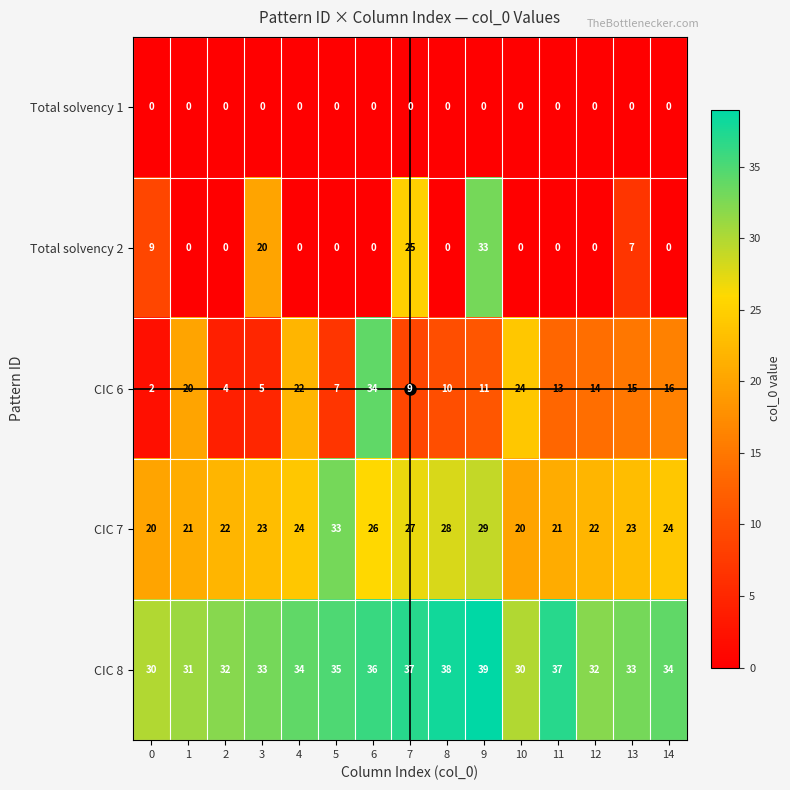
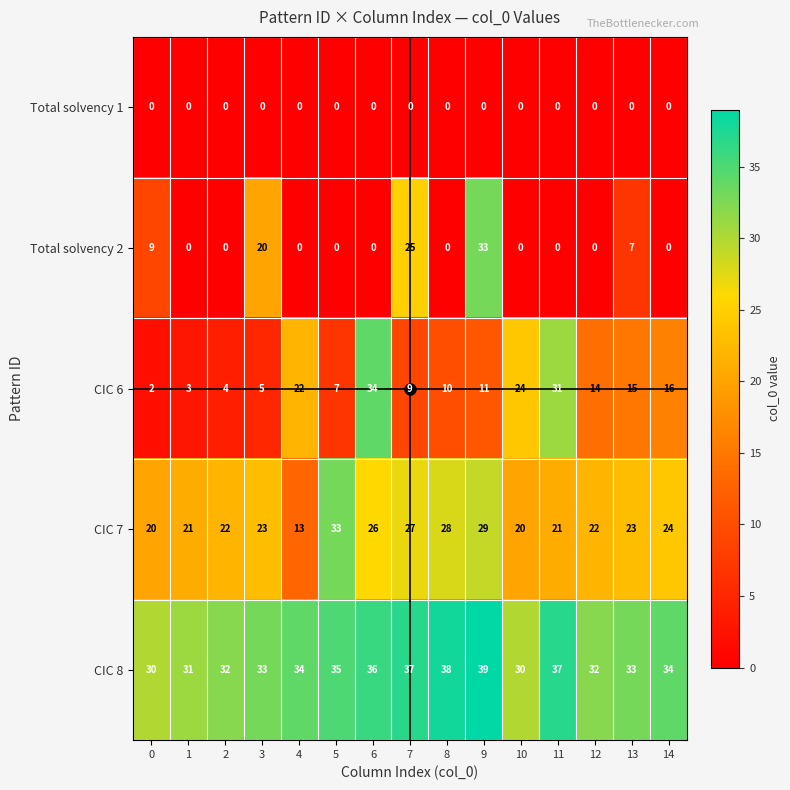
  {
    "Total solvency 1": {
      "0": 0,
      "1": 0,
      "2": 0,
      "3": 0,
      "4": 0,
      "5": 0,
      "6": 0,
      "7": 0,
      "8": 0,
      "9": 0,
      "10": 0,
      "11": 0,
      "12": 0,
      "13": 0,
      "14": 0
    },
    "Total solvency 2": {
      "0": 9,
      "1": 0,
      "2": 0,
      "3": 20,
      "4": 0,
      "5": 0,
      "6": 0,
      "7": 25,
      "8": 0,
      "9": 33,
      "10": 0,
      "11": 0,
      "12": 0,
      "13": 7,
      "14": 0
    },
    "CIC 6": {
      "0": 2,
-     "1": 20,
+     "1": 3,
      "2": 4,
      "3": 5,
      "4": 22,
      "5": 7,
      "6": 34,
      "8": 10,
      "9": 11,
      "10": 24,
-     "11": 13,
+     "11": 31,
      "12": 14,
      "13": 15,
      "14": 16
    },
    "CIC 7": {
      "0": 20,
      "1": 21,
      "2": 22,
      "3": 23,
-     "4": 24,
+     "4": 13,
      "5": 33,
      "6": 26,
      "7": 27,
      "8": 28,
      "9": 29,
      "10": 20,
      "11": 21,
      "12": 22,
      "13": 23,
      "14": 24
    },
    "CIC 8": {
      "0": 30,
      "1": 31,
      "2": 32,
      "3": 33,
      "4": 34,
      "5": 35,
      "6": 36,
      "7": 37,
      "8": 38,
      "9": 39,
      "10": 30,
      "11": 37,
      "12": 32,
      "13": 33,
      "14": 34
    }
  }
